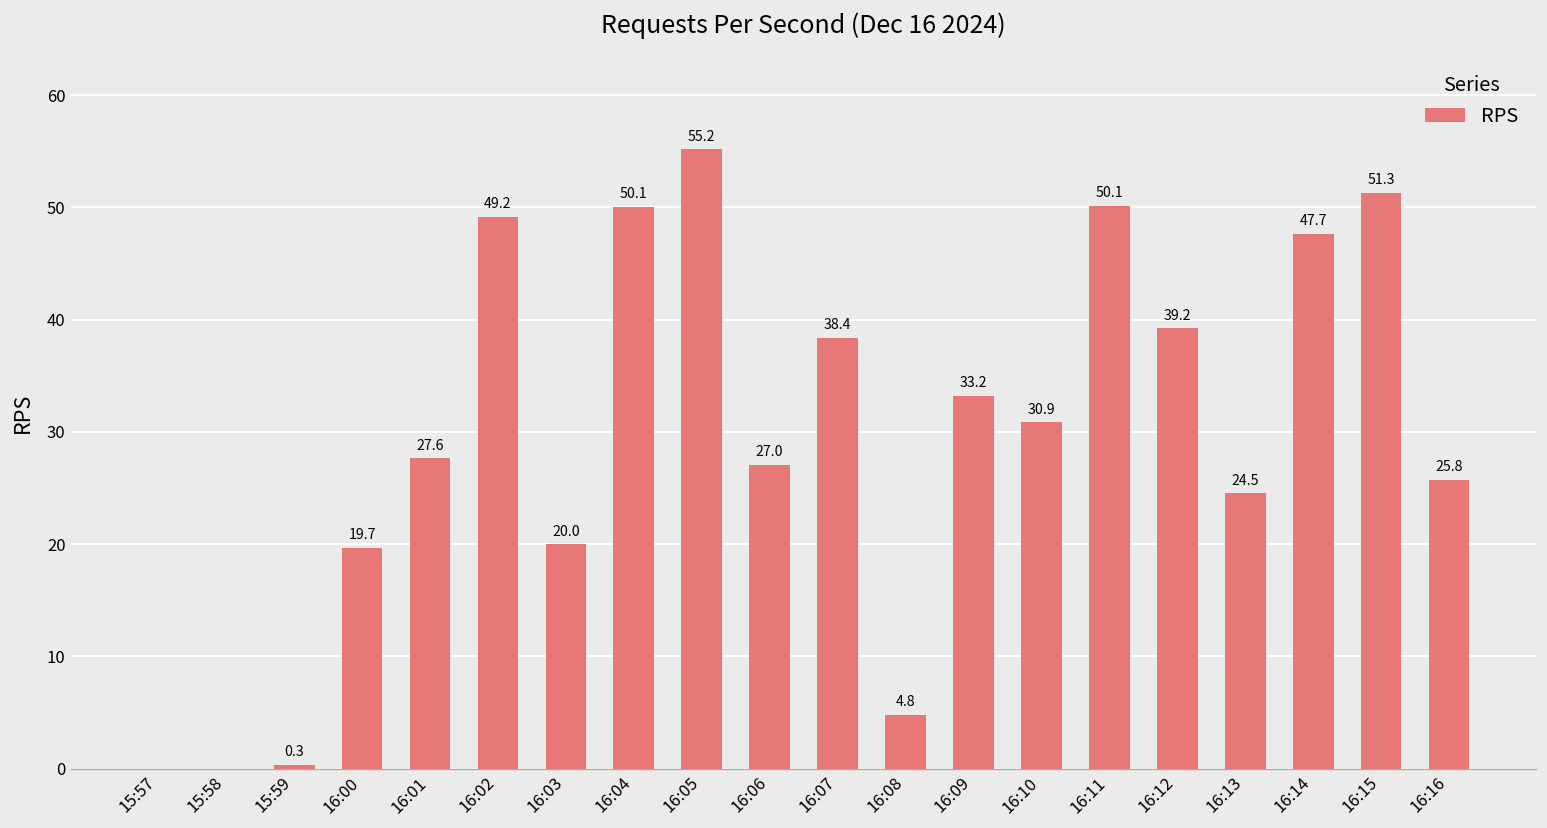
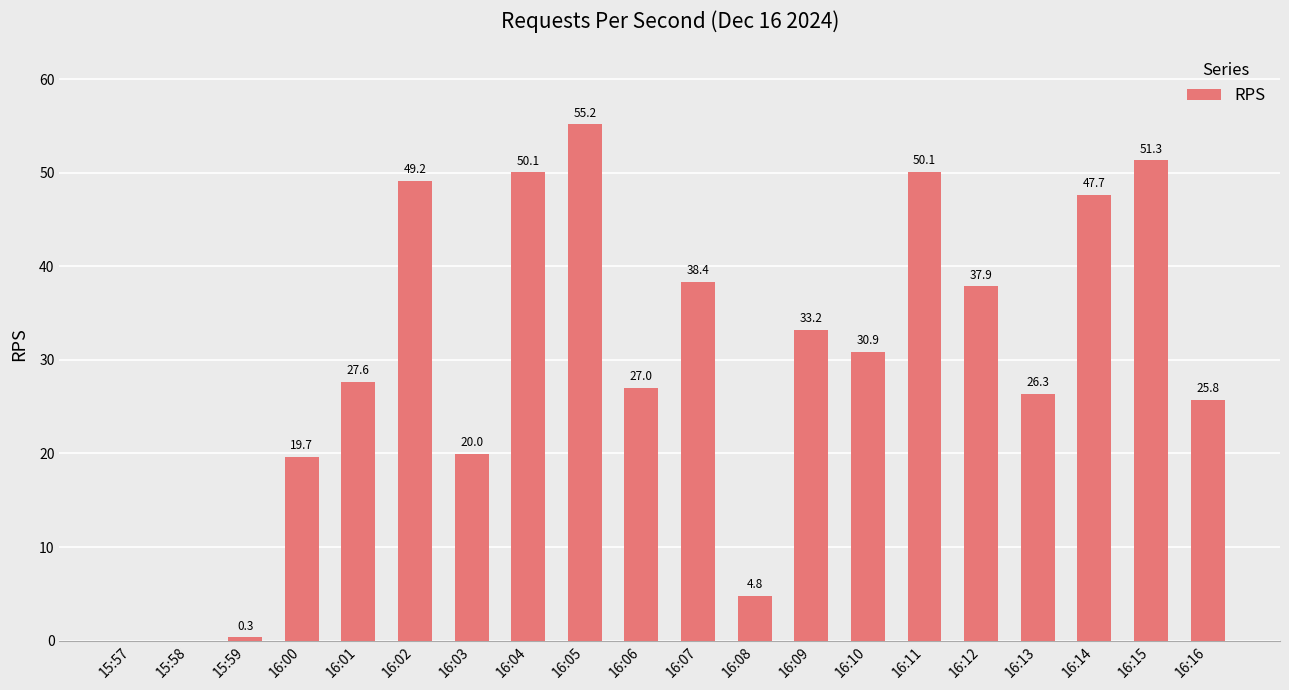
  {
    "15:59": 0.3,
    "16:00": 19.7,
    "16:01": 27.6,
    "16:02": 49.2,
    "16:03": 20.0,
    "16:04": 50.1,
    "16:05": 55.2,
    "16:06": 27.0,
    "16:07": 38.4,
    "16:08": 4.8,
    "16:09": 33.2,
    "16:10": 30.9,
    "16:11": 50.1,
-   "16:12": 39.2,
-   "16:13": 24.5,
+   "16:12": 37.9,
+   "16:13": 26.3,
    "16:14": 47.7,
    "16:15": 51.3,
    "16:16": 25.8
  }
